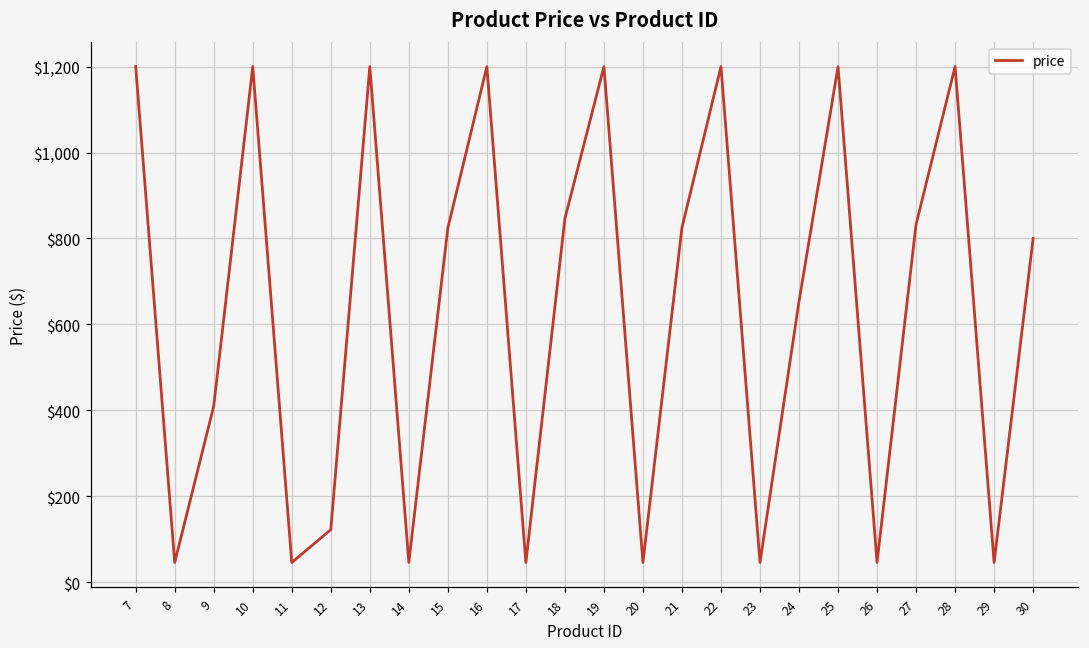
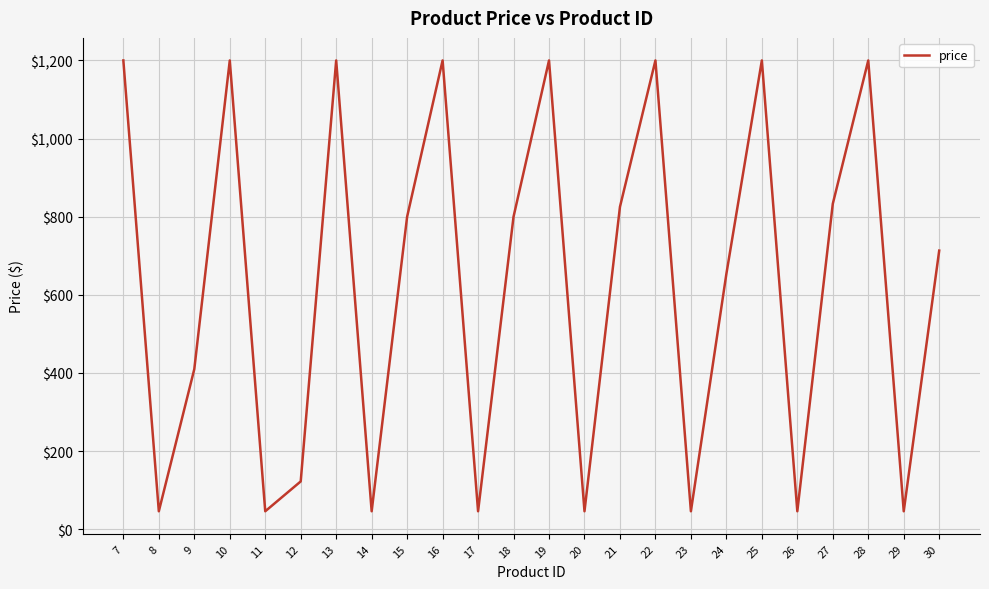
  {
    "7": "$1,200",
    "8": "$50",
    "9": "$410",
    "10": "$1,200",
    "11": "$50",
    "12": "$120",
    "13": "$1,200",
    "14": "$50",
-   "15": "$820",
+   "15": "$800",
    "16": "$1,200",
    "17": "$50",
-   "18": "$850",
+   "18": "$800",
    "19": "$1,200",
    "20": "$50",
    "21": "$830",
    "22": "$1,200",
    "23": "$50",
    "24": "$650",
    "25": "$1,200",
    "26": "$50",
    "27": "$830",
    "28": "$1,200",
    "29": "$50",
-   "30": "$800"
+   "30": "$710"
  }
